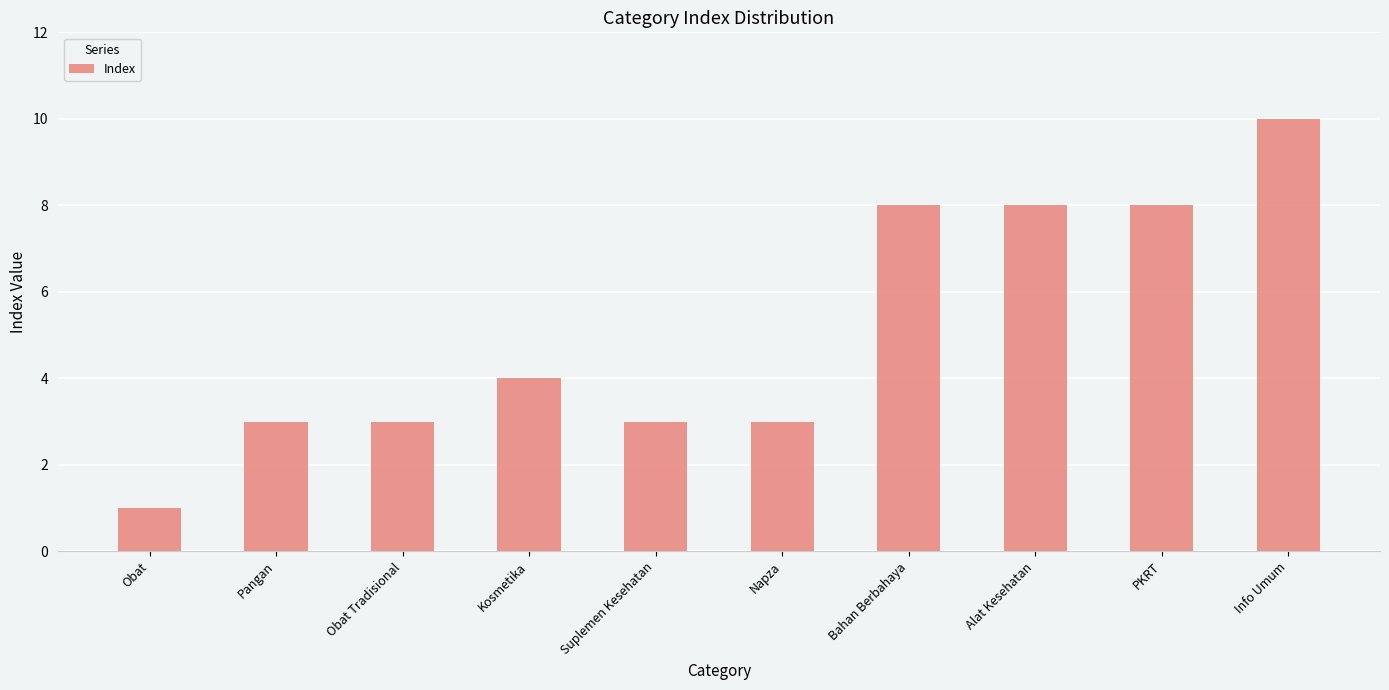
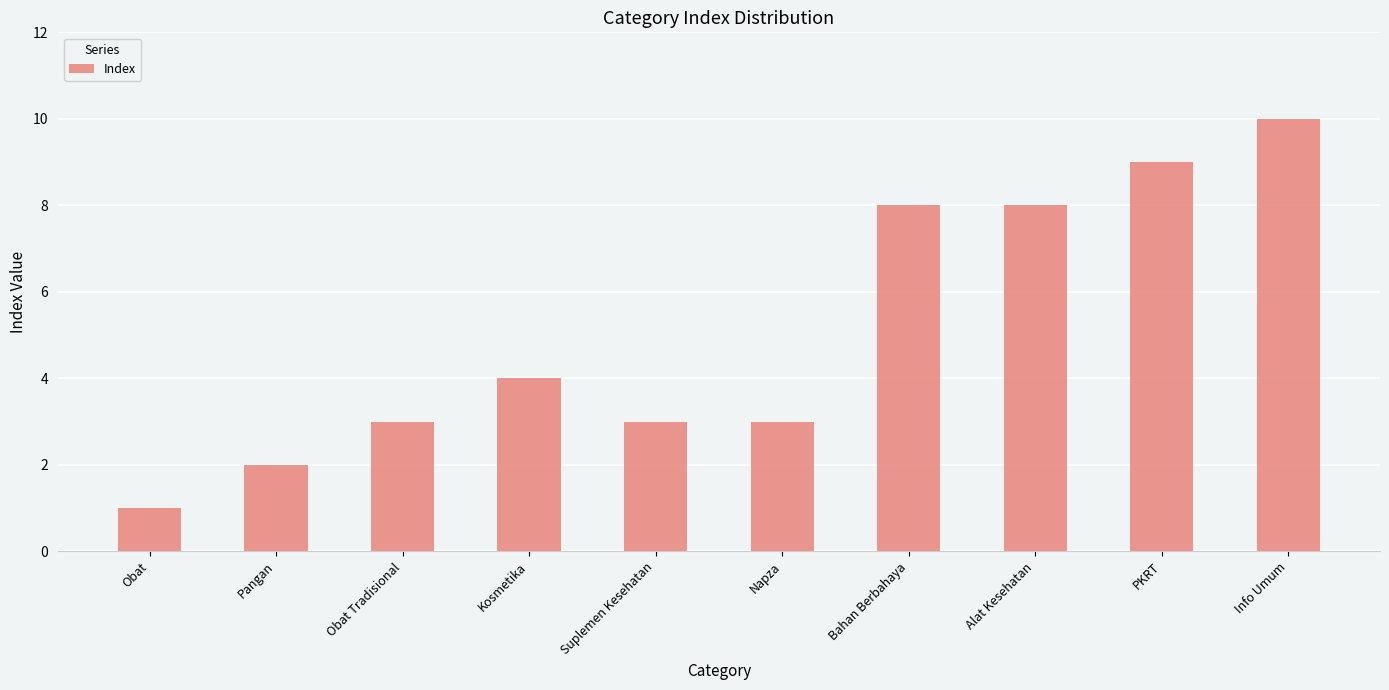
  {
    "Obat": 1,
-   "Pangan": 3,
+   "Pangan": 2,
    "Obat Tradisional": 3,
    "Kosmetika": 4,
    "Suplemen Kesehatan": 3,
    "Napza": 3,
    "Bahan Berbahaya": 8,
    "Alat Kesehatan": 8,
-   "PKRT": 8,
+   "PKRT": 9,
    "Info Umum": 10
  }
